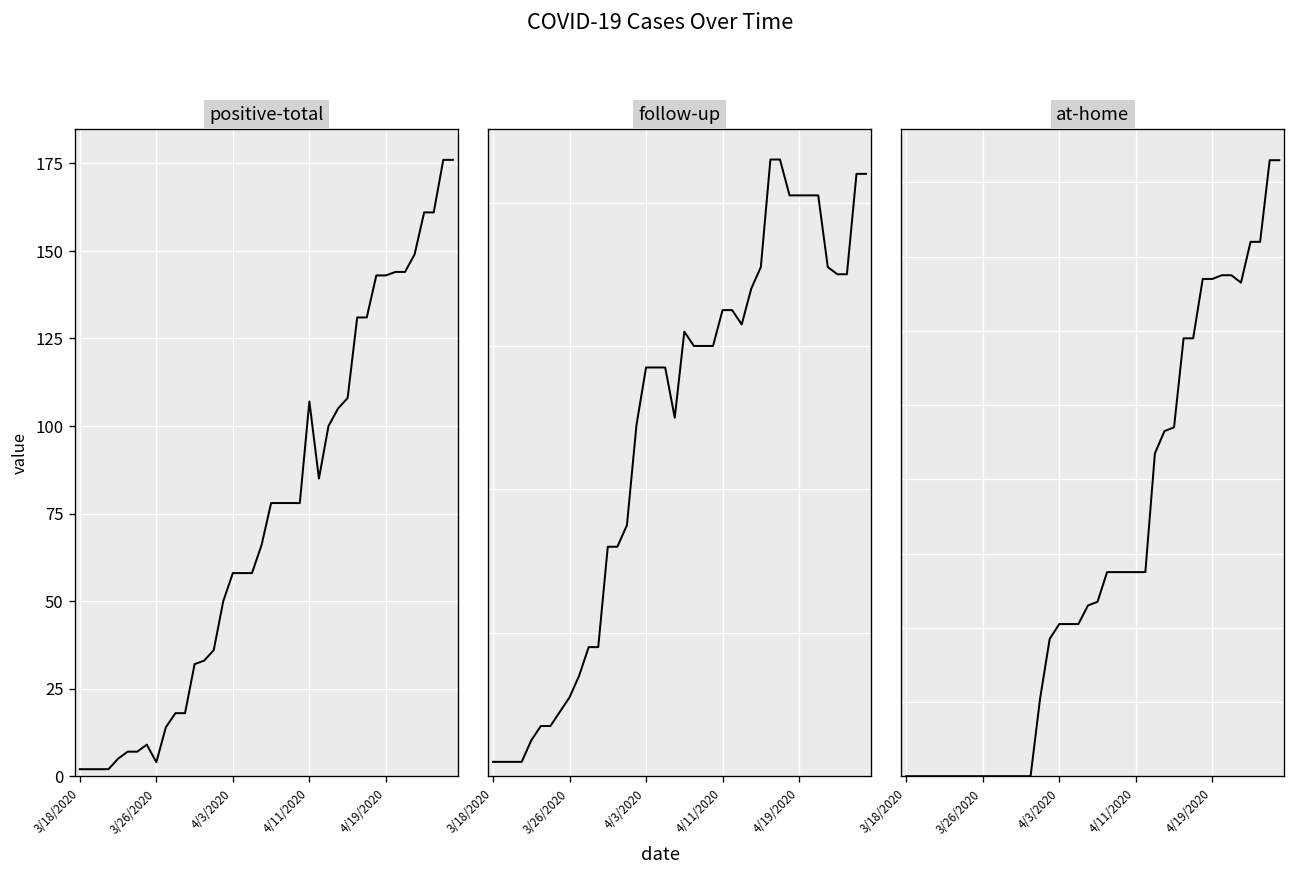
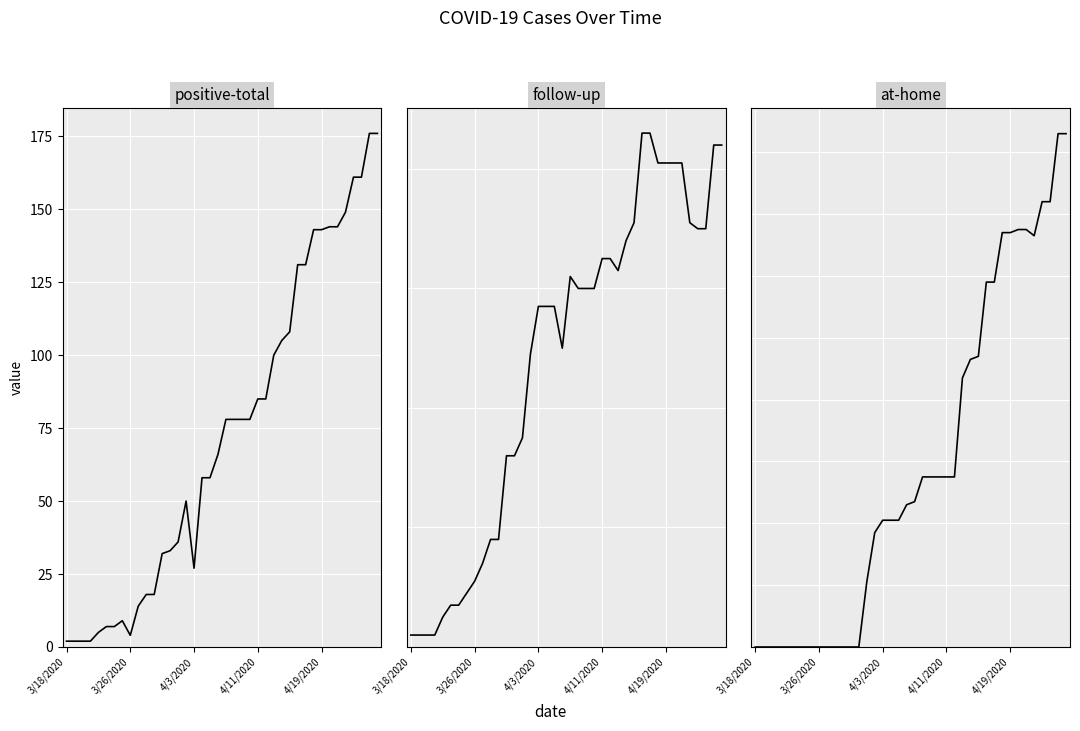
  {
    "positive-total": {
      "3/18/2020": 2,
      "3/26/2020": 4,
-     "4/3/2020": 58,
-     "4/11/2020": 107,
+     "4/3/2020": 27,
+     "4/11/2020": 85,
      "4/19/2020": 143
    }
  }
